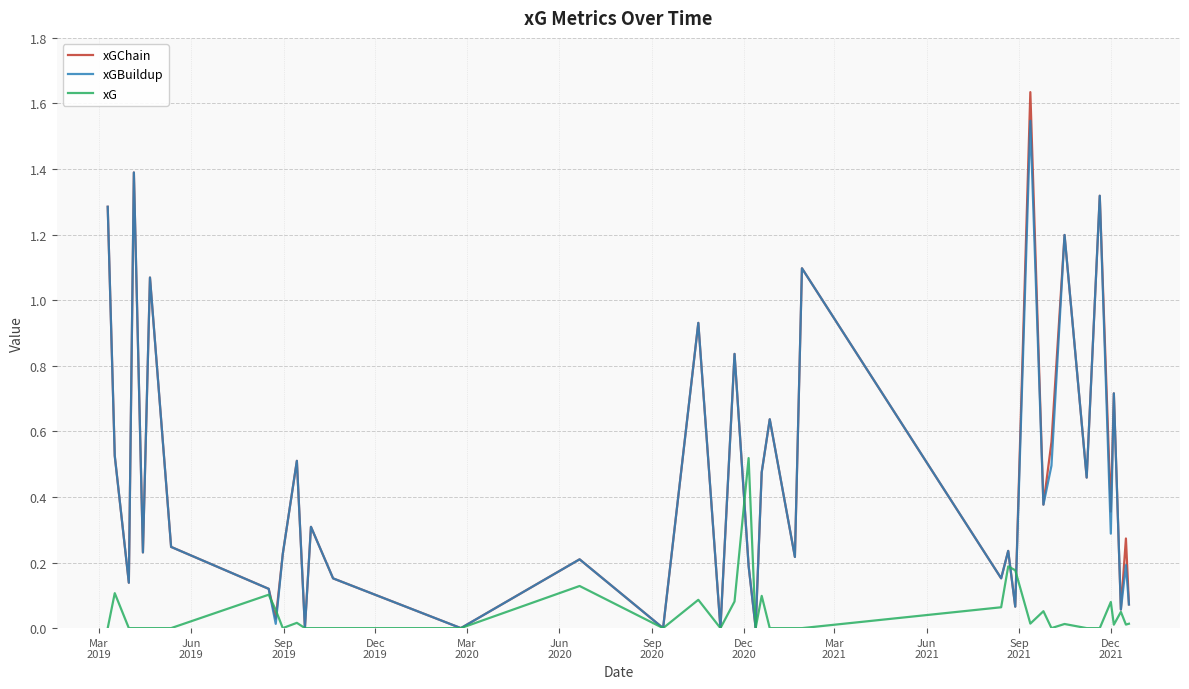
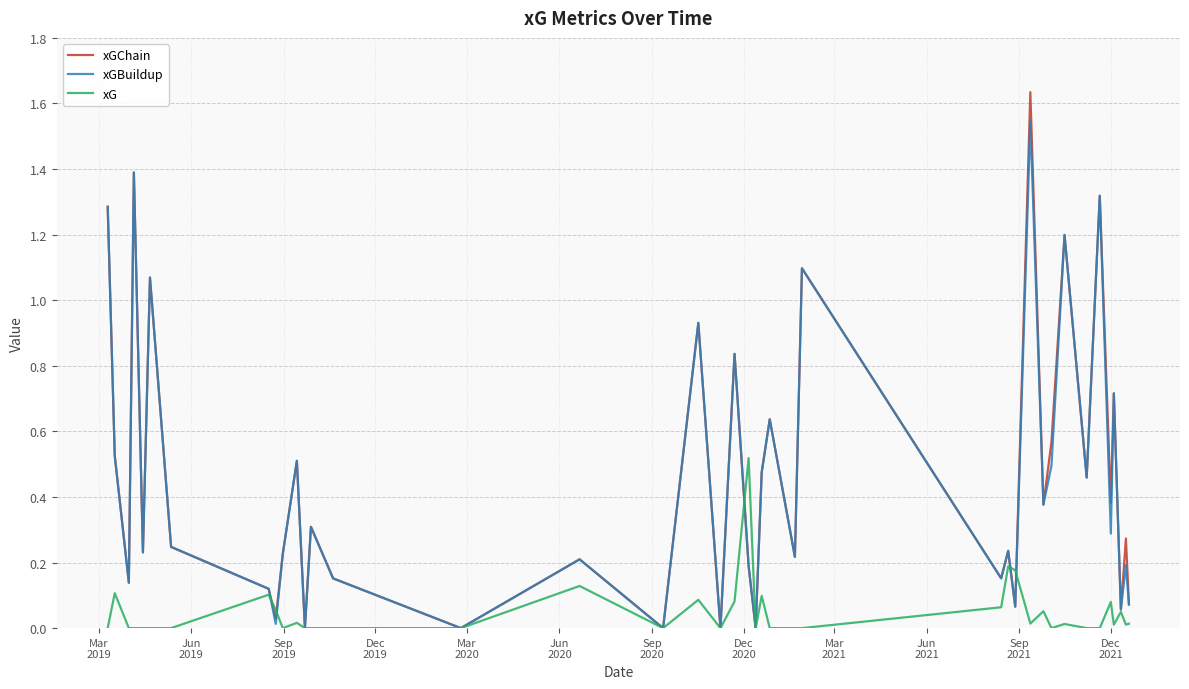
  {
    "xGChain": {
-     "Dec 2021": 0.36
+     "Dec 2021": 0.38
    },
    "xGBuildup": {
      "Dec 2021": 0.29
    },
    "xG": {
      "Dec 2021": 0.08
    }
  }
